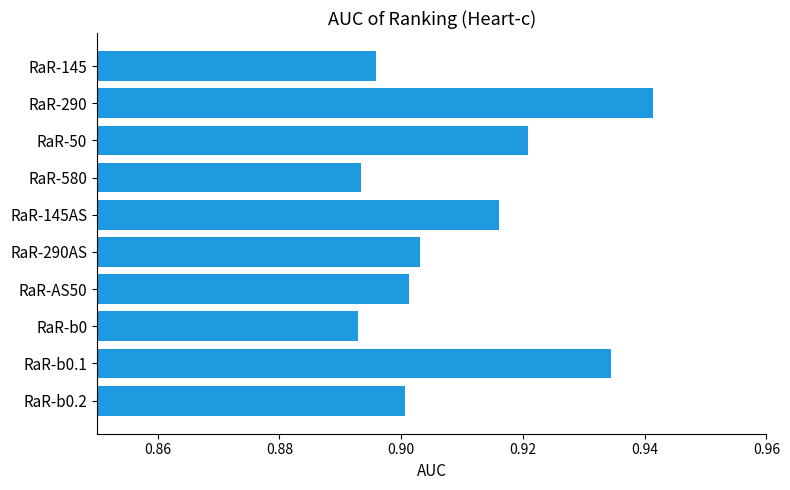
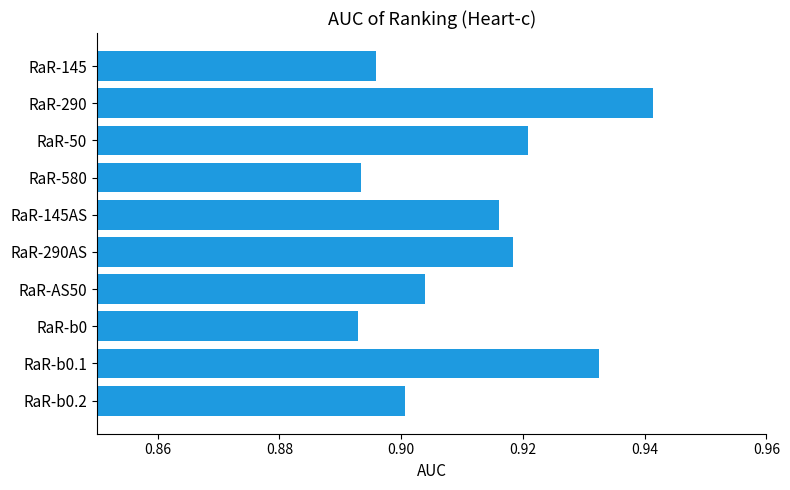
  {
    "RaR-145": 0.896,
    "RaR-290": 0.941,
    "RaR-50": 0.921,
    "RaR-580": 0.893,
    "RaR-145AS": 0.916,
-   "RaR-290AS": 0.903,
-   "RaR-AS50": 0.901,
+   "RaR-290AS": 0.918,
+   "RaR-AS50": 0.904,
    "RaR-b0": 0.893,
-   "RaR-b0.1": 0.934,
+   "RaR-b0.1": 0.933,
    "RaR-b0.2": 0.901
  }
